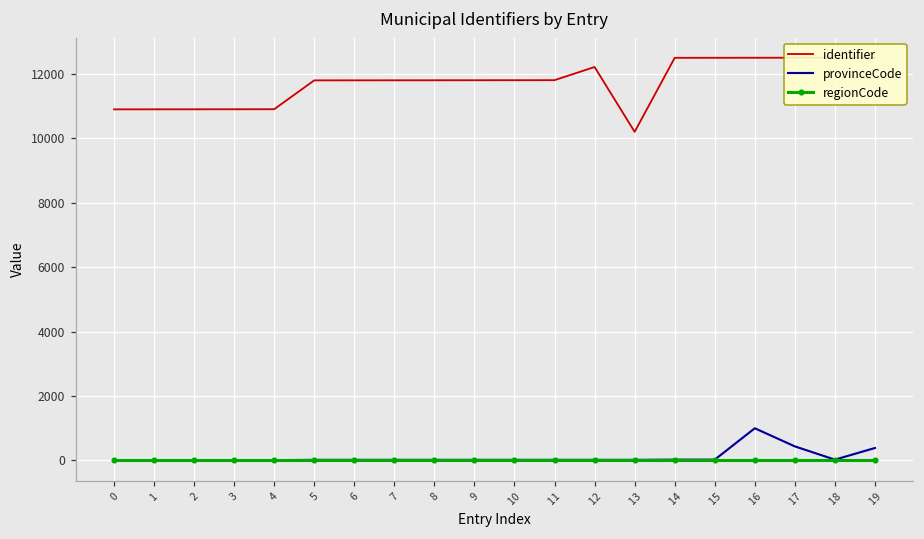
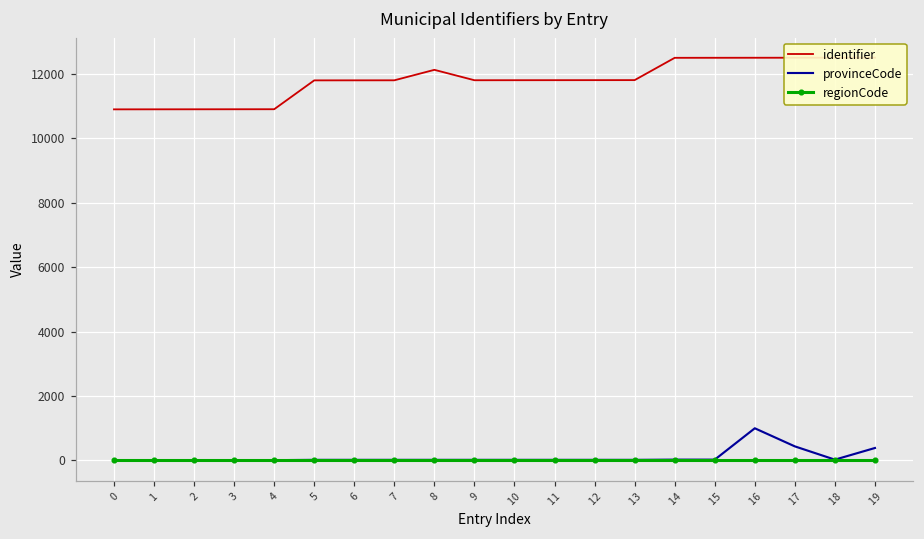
  {
    "identifier": {
      "0": 10900,
      "1": 10900,
      "2": 10900,
      "3": 10900,
      "4": 10900,
      "5": 11800,
      "6": 11800,
      "7": 11800,
-     "8": 11800,
+     "8": 12100,
      "9": 11800,
      "10": 11800,
      "11": 11800,
-     "12": 12200,
-     "13": 10200,
+     "12": 11800,
+     "13": 11800,
      "14": 12500,
      "15": 12500,
      "16": 12500
    },
    "provinceCode": {
      "16": 1000,
      "17": 400,
      "19": 400
    },
    "regionCode": {
      "16": 0,
      "17": 0,
      "19": 0
    }
  }
